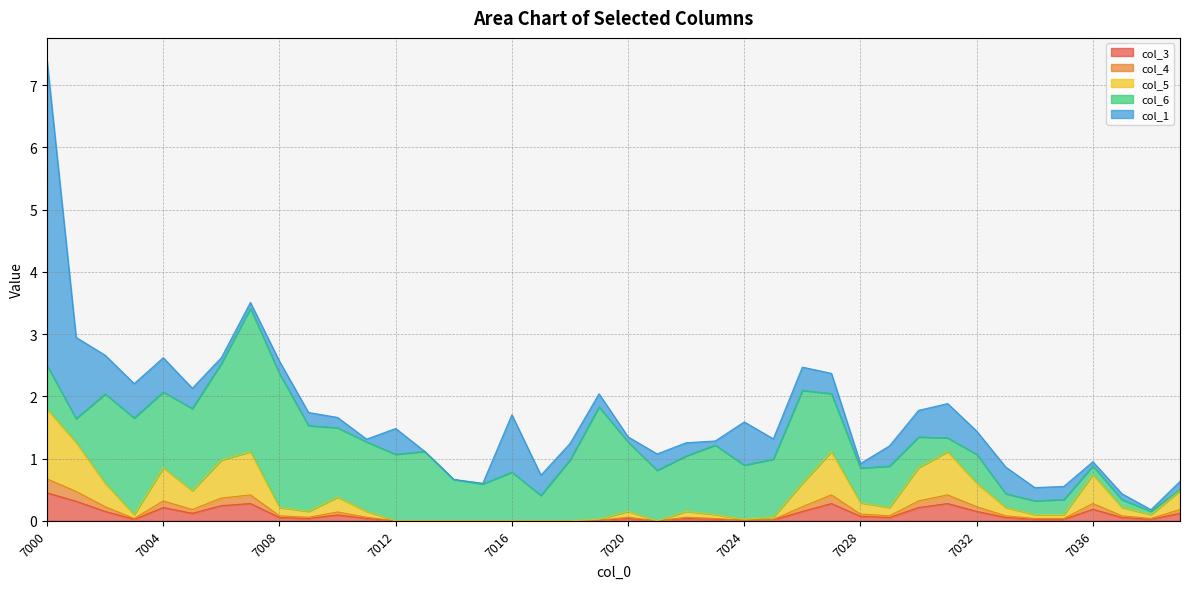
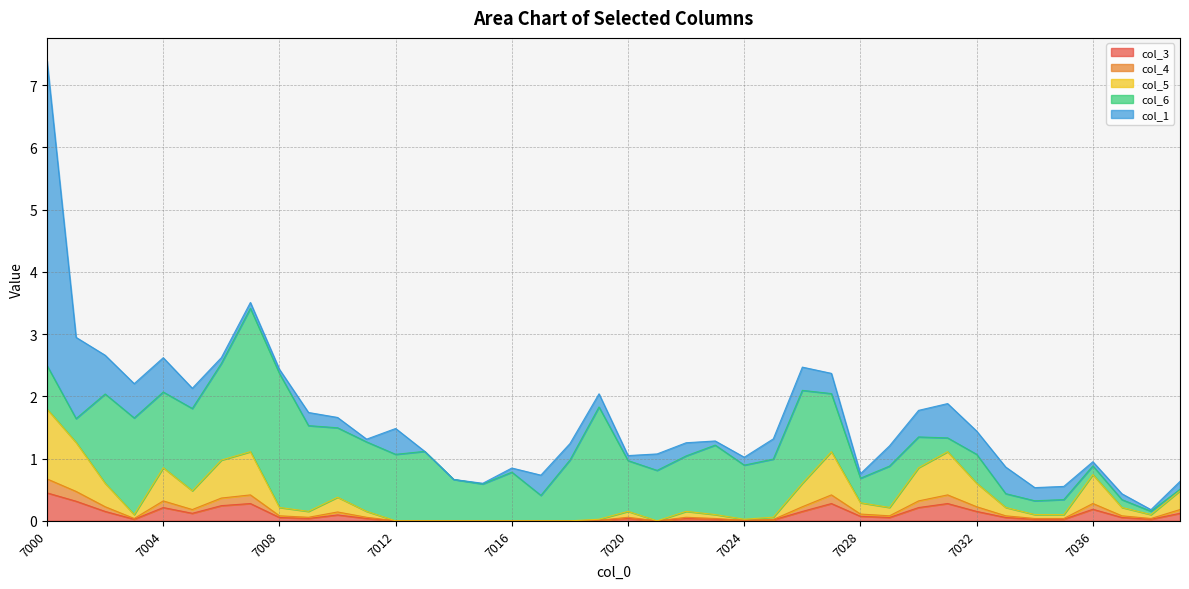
  {
    "col_5": {
      "7000": 1.1,
      "7004": 0.5,
      "7008": 0.1,
      "7020": 0.1,
      "7028": 0.2,
      "7032": 0.4,
      "7036": 0.5
    },
    "col_6": {
      "7000": 0.7,
      "7004": 1.2,
      "7008": 2.2,
      "7012": 1.1,
      "7016": 0.8,
-     "7020": 1.1,
+     "7020": 0.8,
      "7024": 0.9,
-     "7028": 0.6,
+     "7028": 0.4,
      "7032": 0.5,
      "7036": 0.1
    },
    "col_1": {
      "7000": 4.9,
      "7004": 0.6,
-     "7008": 0.2,
+     "7008": 0.1,
      "7012": 0.4,
-     "7016": 0.9,
+     "7016": 0.1,
      "7020": 0.1,
-     "7024": 0.7,
+     "7024": 0.1,
      "7028": 0.1,
      "7032": 0.4,
      "7036": 0.1
    }
  }
